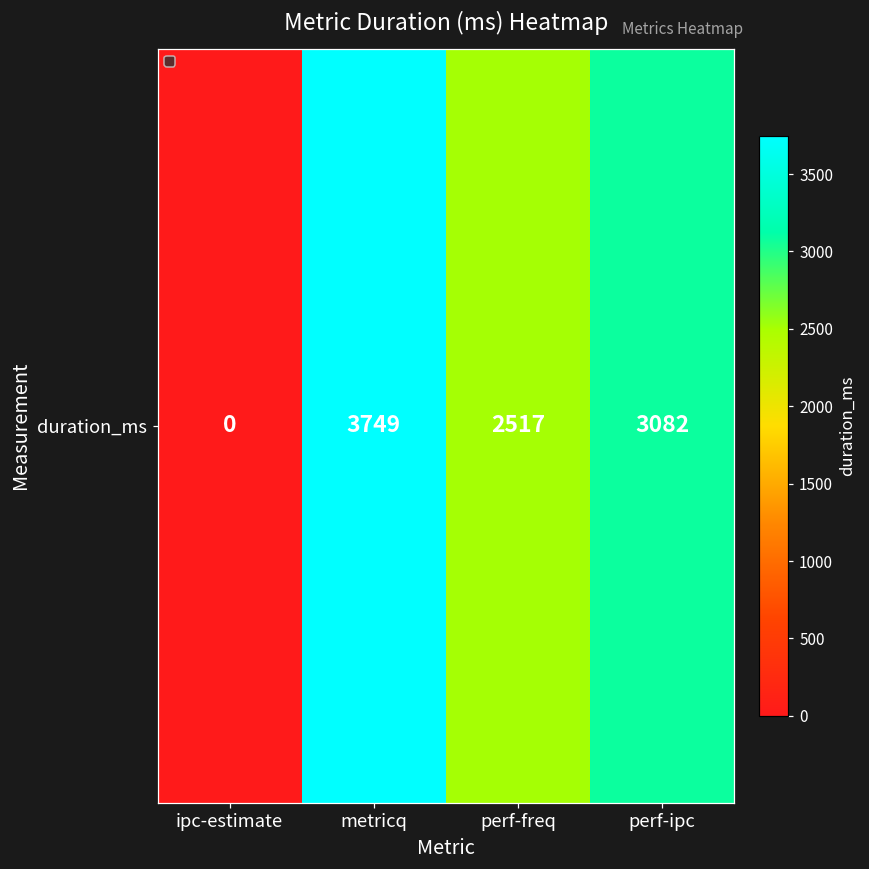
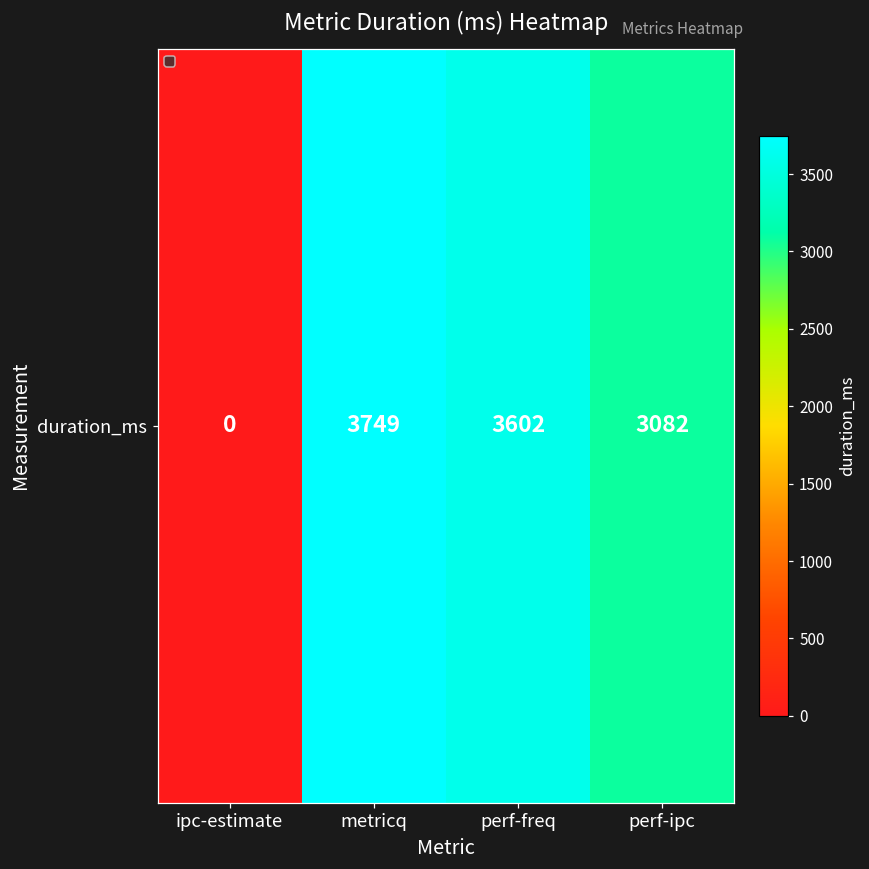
  {
    "duration_ms": {
      "ipc-estimate": 0,
      "metricq": 3749,
-     "perf-freq": 2517,
+     "perf-freq": 3602,
      "perf-ipc": 3082
    }
  }
